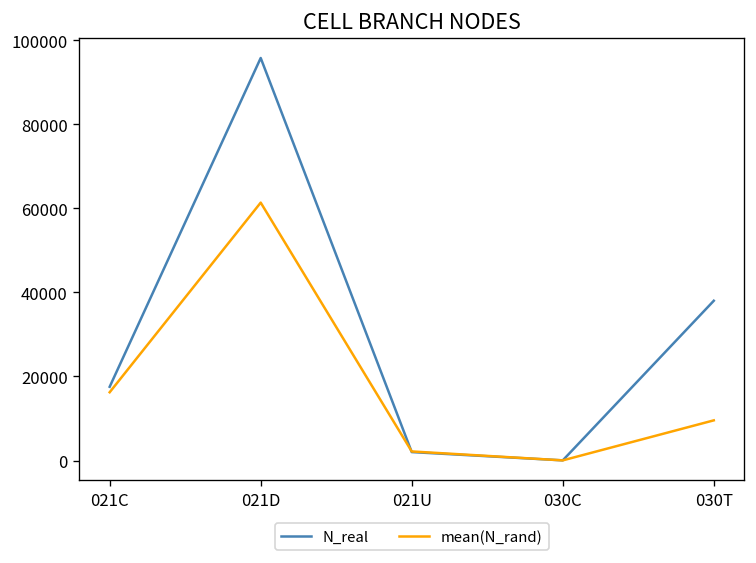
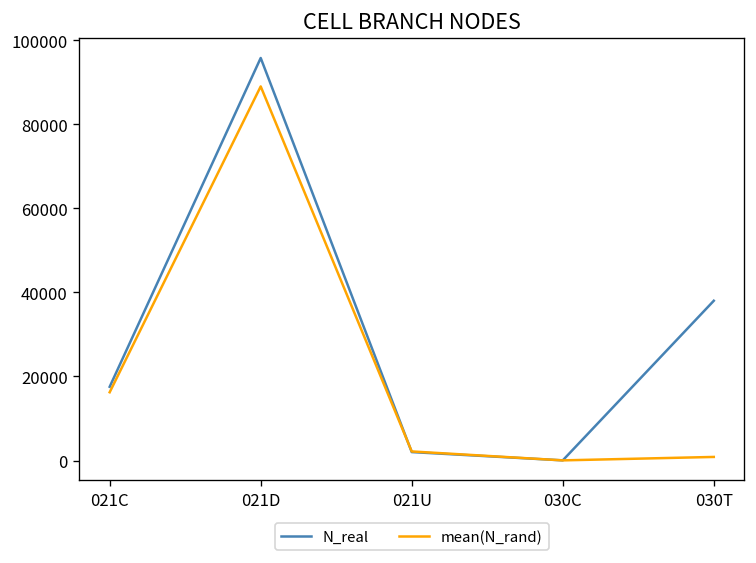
  {
    "N_real": {
      "021C": 18000,
      "021D": 96000,
      "030T": 38000
    },
    "mean(N_rand)": {
      "021C": 16000,
-     "021D": 61000,
-     "030T": 10000
+     "021D": 89000,
+     "030T": 1000
    }
  }
